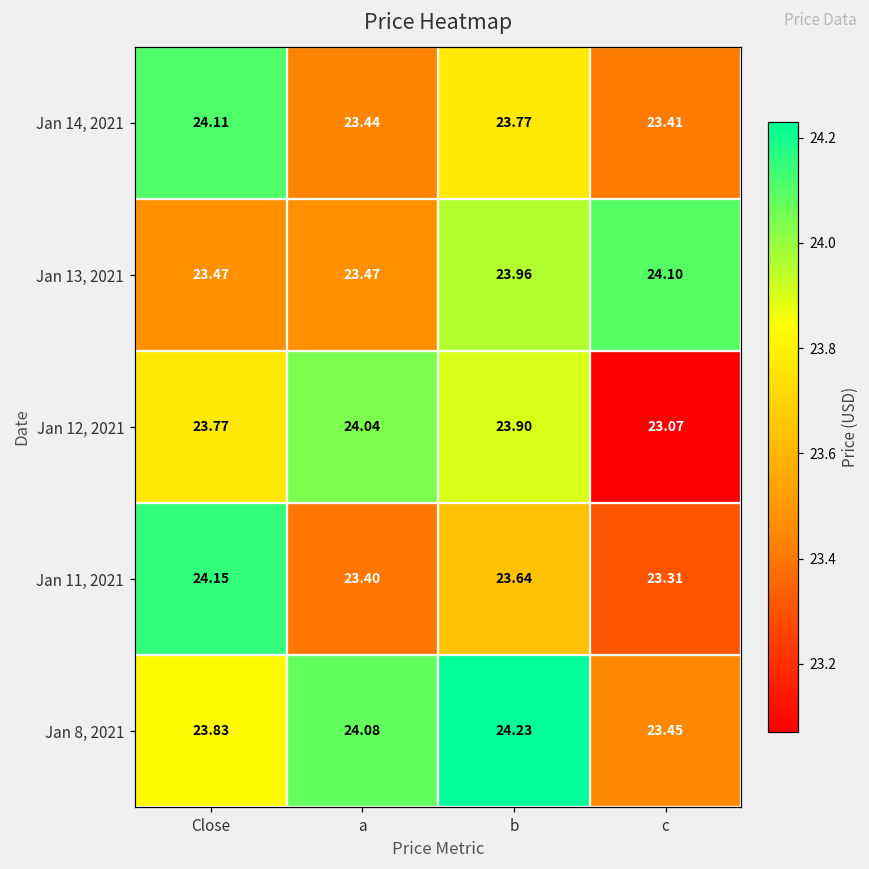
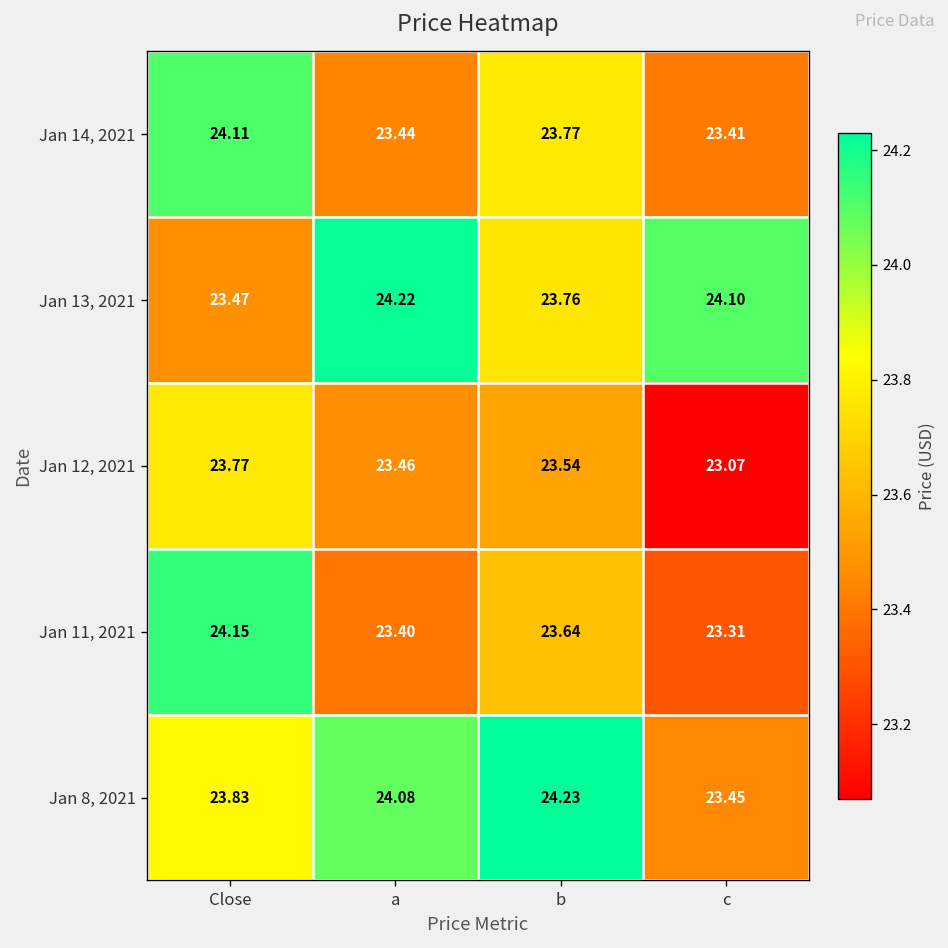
  {
    "Jan 14, 2021": {
      "Close": 24.11,
      "a": 23.44,
      "b": 23.77,
      "c": 23.41
    },
    "Jan 13, 2021": {
      "Close": 23.47,
-     "a": 23.47,
-     "b": 23.96,
+     "a": 24.22,
+     "b": 23.76,
      "c": 24.10
    },
    "Jan 12, 2021": {
      "Close": 23.77,
-     "a": 24.04,
-     "b": 23.90,
+     "a": 23.46,
+     "b": 23.54,
      "c": 23.07
    },
    "Jan 11, 2021": {
      "Close": 24.15,
      "a": 23.40,
      "b": 23.64,
      "c": 23.31
    },
    "Jan 8, 2021": {
      "Close": 23.83,
      "a": 24.08,
      "b": 24.23,
      "c": 23.45
    }
  }
